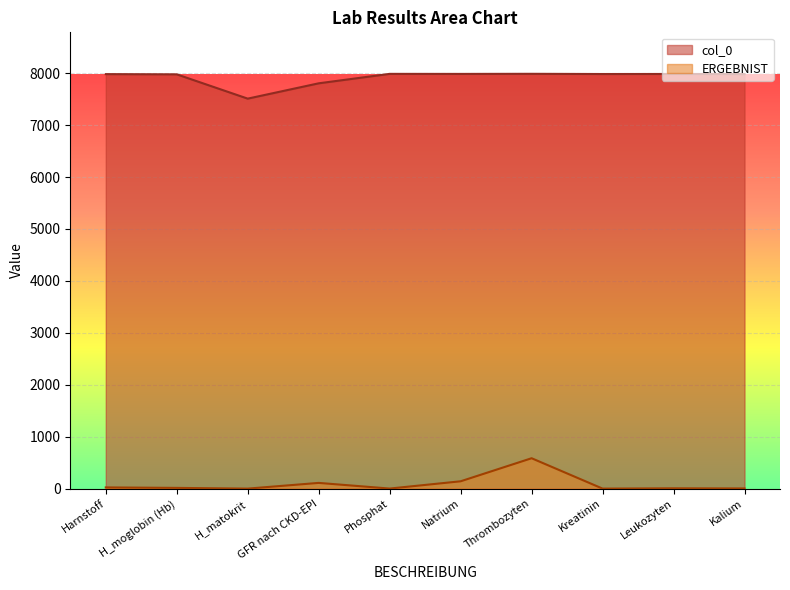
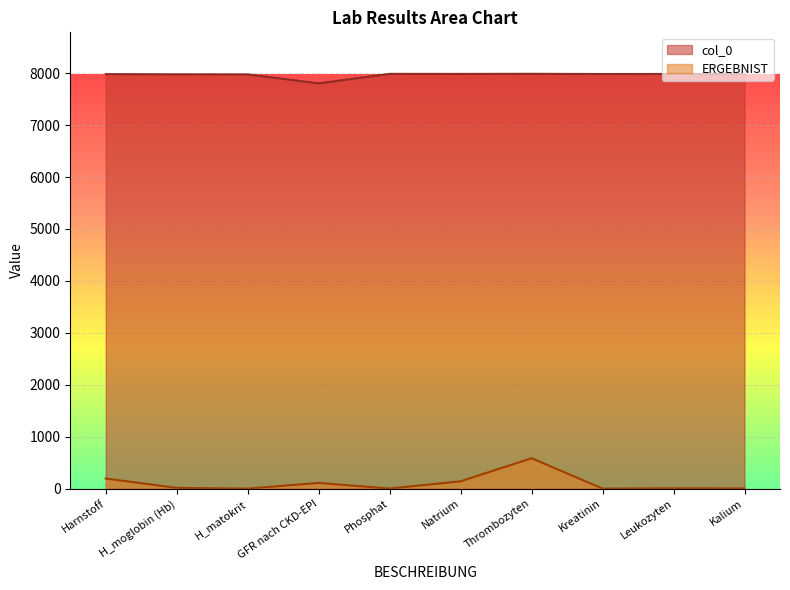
  {
    "col_0": {
      "Harnstoff": 8000,
      "H_moglobin (Hb)": 8000,
-     "H_matokrit": 7500,
+     "H_matokrit": 8000,
      "GFR nach CKD-EPI": 7800,
      "Phosphat": 8000,
      "Natrium": 8000,
      "Thrombozyten": 8000,
      "Kreatinin": 8000
    },
    "ERGEBNIST": {
-     "Harnstoff": 0,
+     "Harnstoff": 200,
      "H_moglobin (Hb)": 0,
      "H_matokrit": 0,
      "GFR nach CKD-EPI": 100,
      "Phosphat": 0,
      "Natrium": 100,
      "Thrombozyten": 600,
      "Kreatinin": 0,
      "Leukozyten": 0,
      "Kalium": 0
    }
  }
